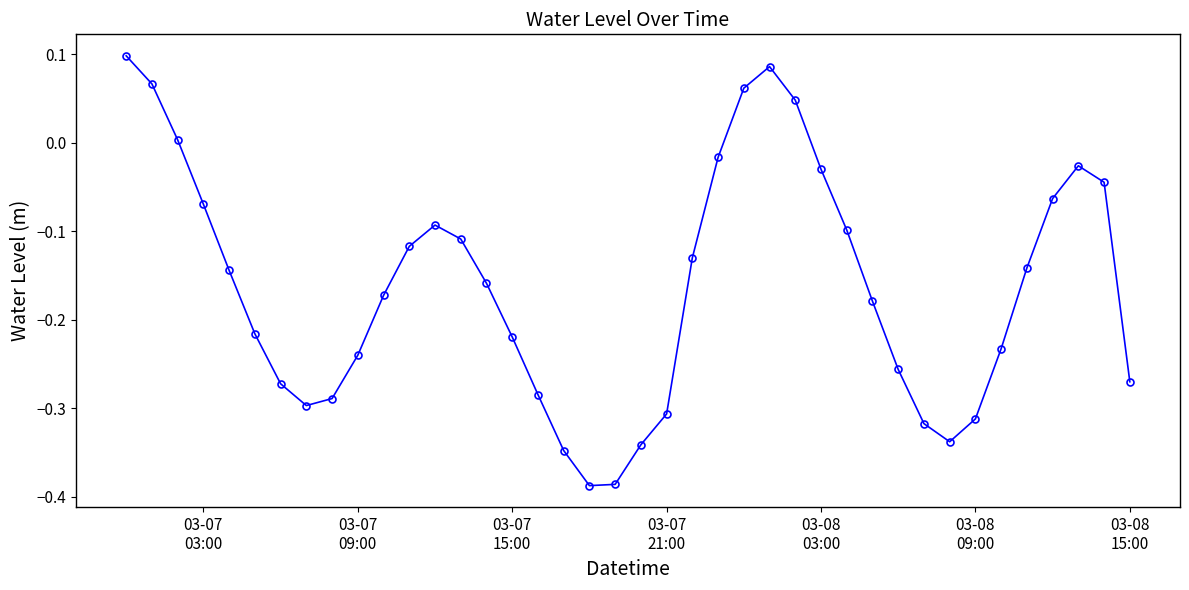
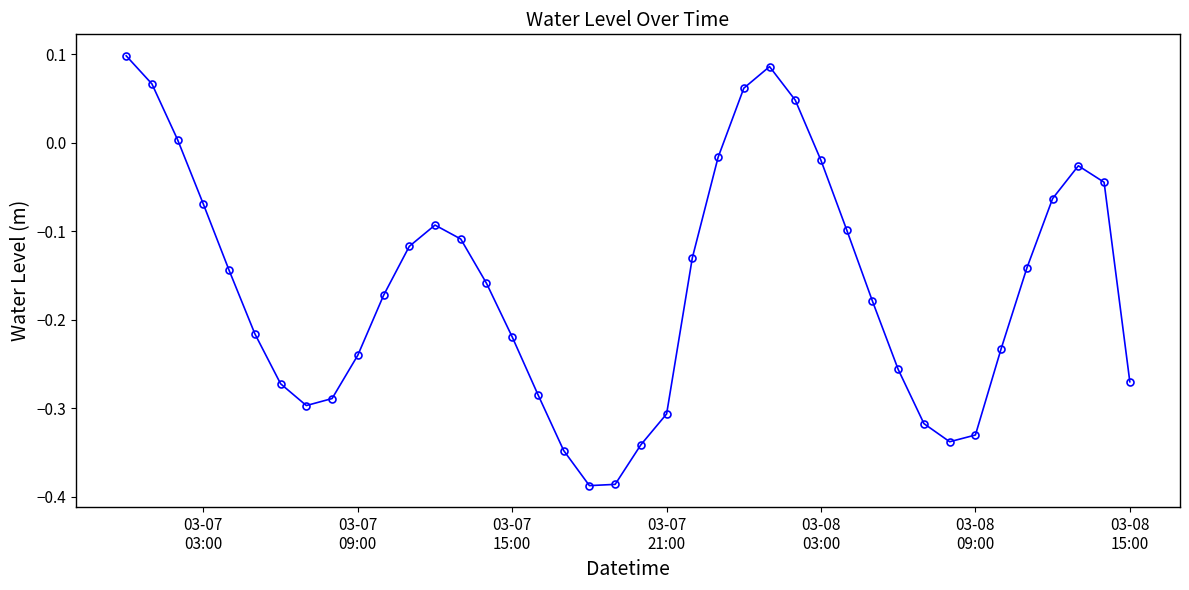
  {
    "03-07 03:00": -0.07,
    "03-07 09:00": -0.24,
    "03-07 15:00": -0.22,
    "03-07 21:00": -0.31,
-   "03-08 03:00": -0.03,
-   "03-08 09:00": -0.31,
+   "03-08 03:00": -0.02,
+   "03-08 09:00": -0.33,
    "03-08 15:00": -0.27
  }
